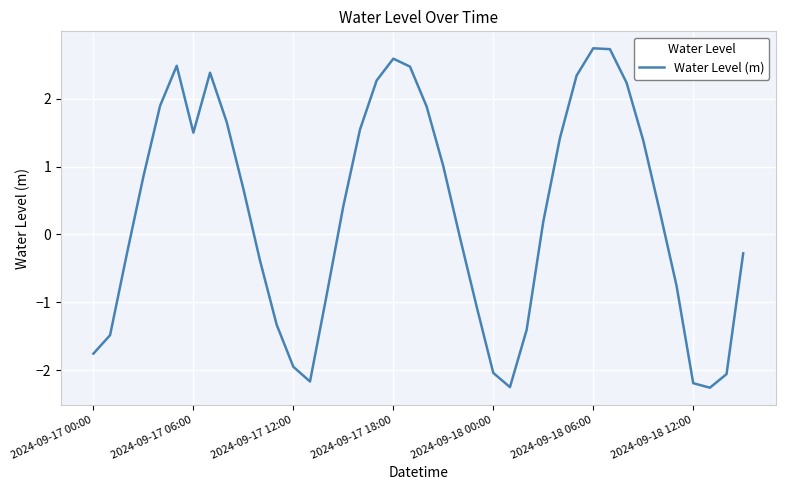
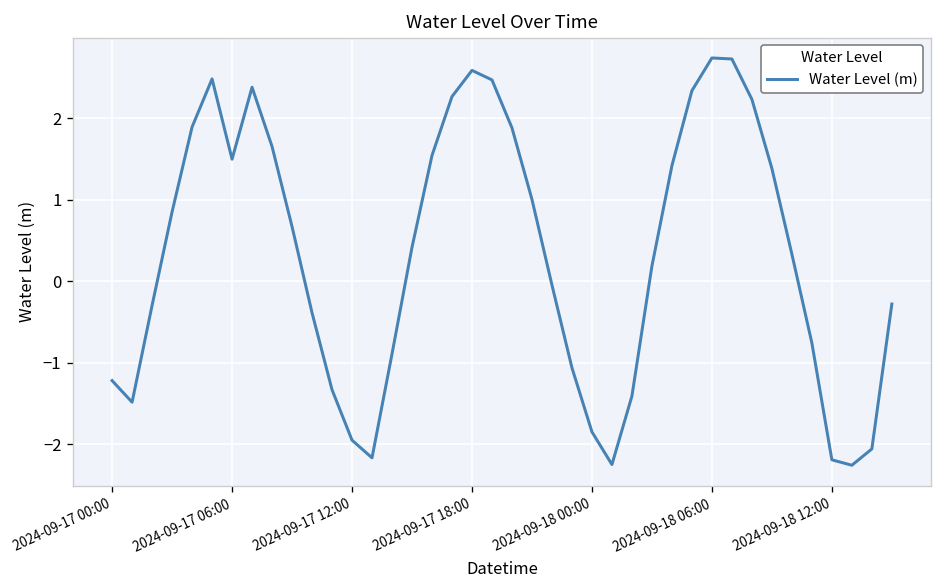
  {
-   "2024-09-17 00:00": -1.8,
+   "2024-09-17 00:00": -1.2,
    "2024-09-17 06:00": 1.5,
    "2024-09-17 12:00": -1.9,
    "2024-09-17 18:00": 2.6,
-   "2024-09-18 00:00": -2.0,
+   "2024-09-18 00:00": -1.8,
    "2024-09-18 06:00": 2.7,
    "2024-09-18 12:00": -2.2
  }
